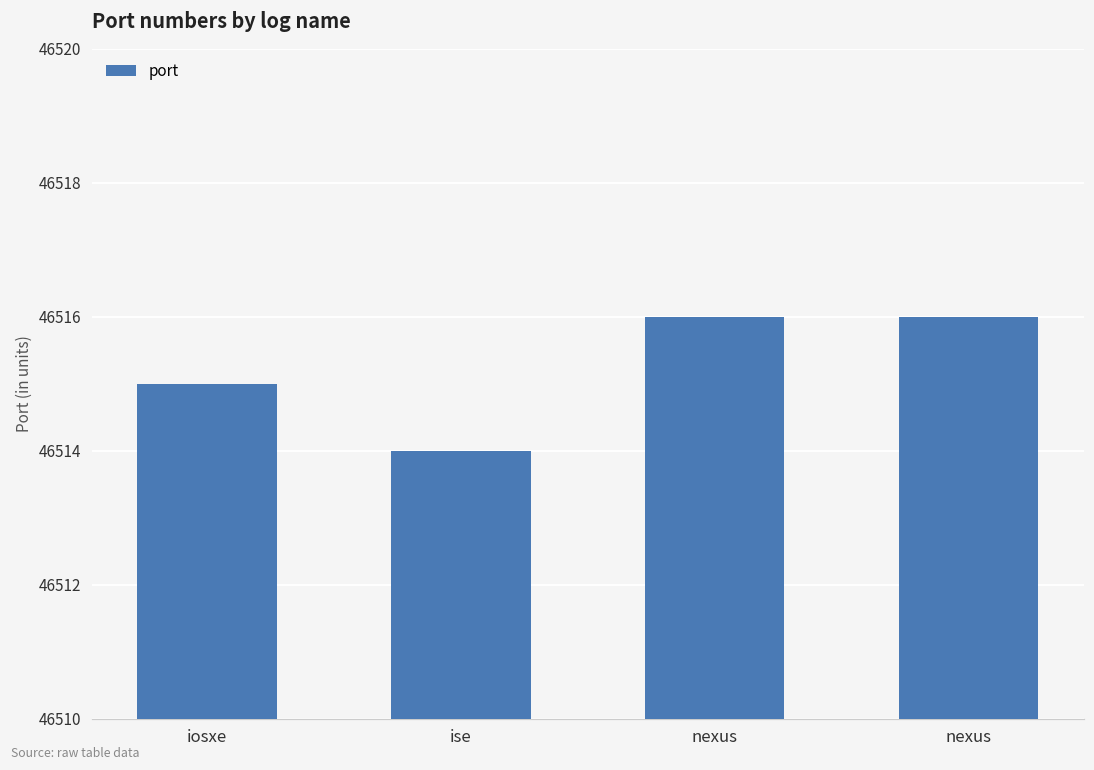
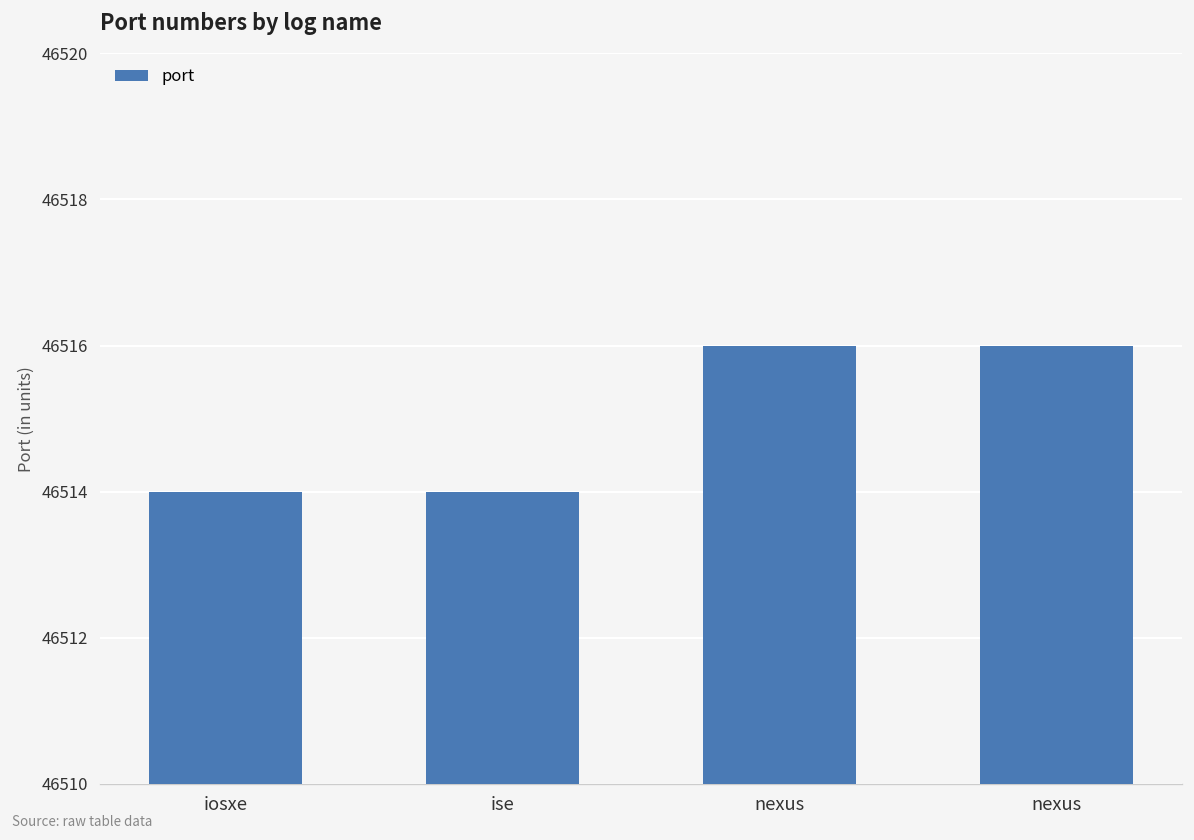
  {
-   "iosxe": 46515,
+   "iosxe": 46514,
    "ise": 46514
  }
